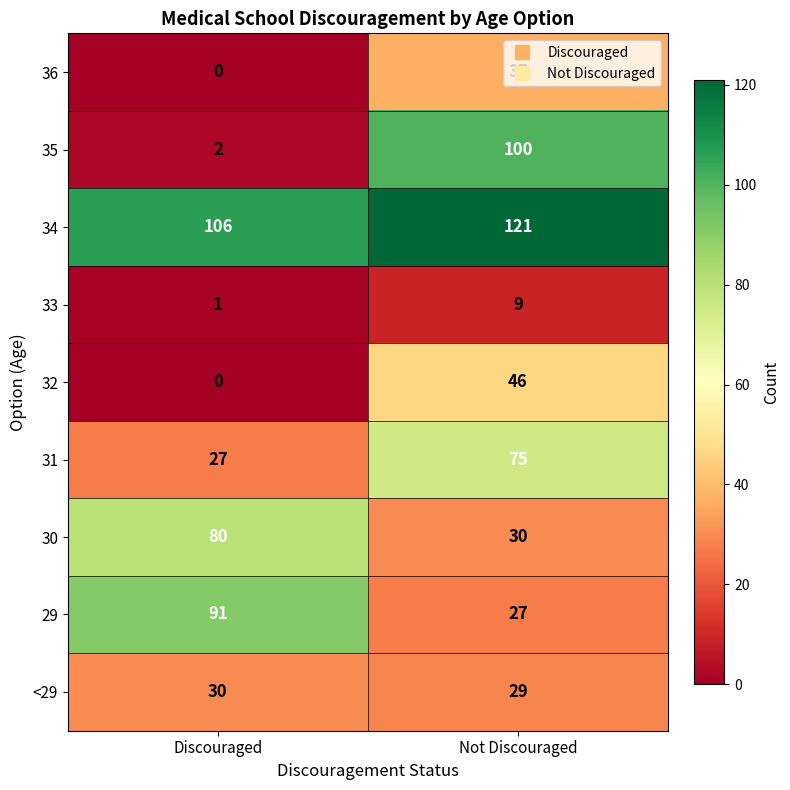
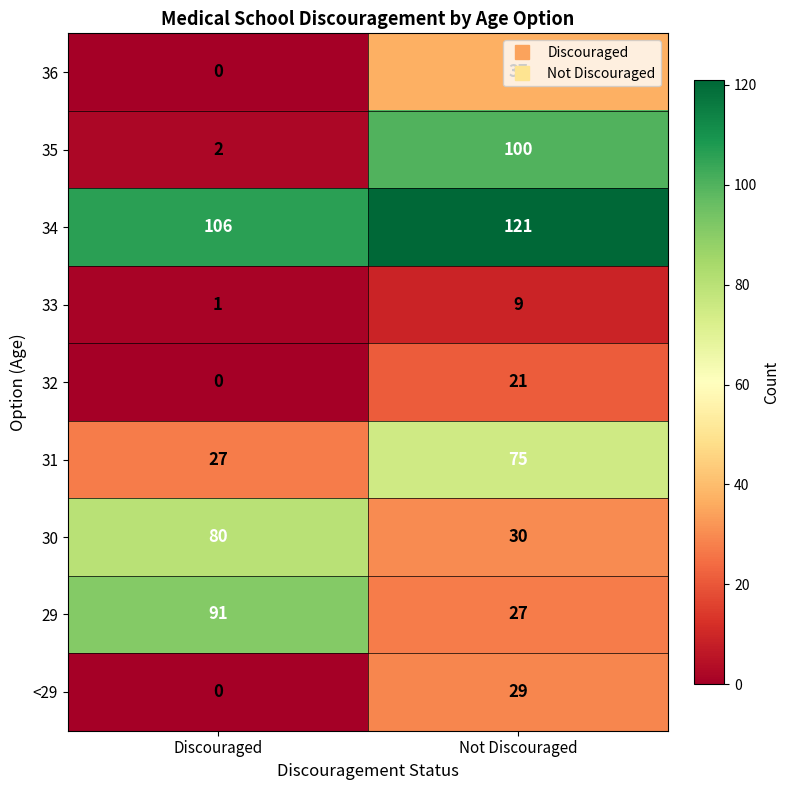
  {
    "36": {
      "Discouraged": 0
    },
    "35": {
      "Discouraged": 2,
      "Not Discouraged": 100
    },
    "34": {
      "Discouraged": 106,
      "Not Discouraged": 121
    },
    "33": {
      "Discouraged": 1,
      "Not Discouraged": 9
    },
    "32": {
      "Discouraged": 0,
-     "Not Discouraged": 46
+     "Not Discouraged": 21
    },
    "31": {
      "Discouraged": 27,
      "Not Discouraged": 75
    },
    "30": {
      "Discouraged": 80,
      "Not Discouraged": 30
    },
    "29": {
      "Discouraged": 91,
      "Not Discouraged": 27
    },
    "<29": {
-     "Discouraged": 30,
+     "Discouraged": 0,
      "Not Discouraged": 29
    }
  }
